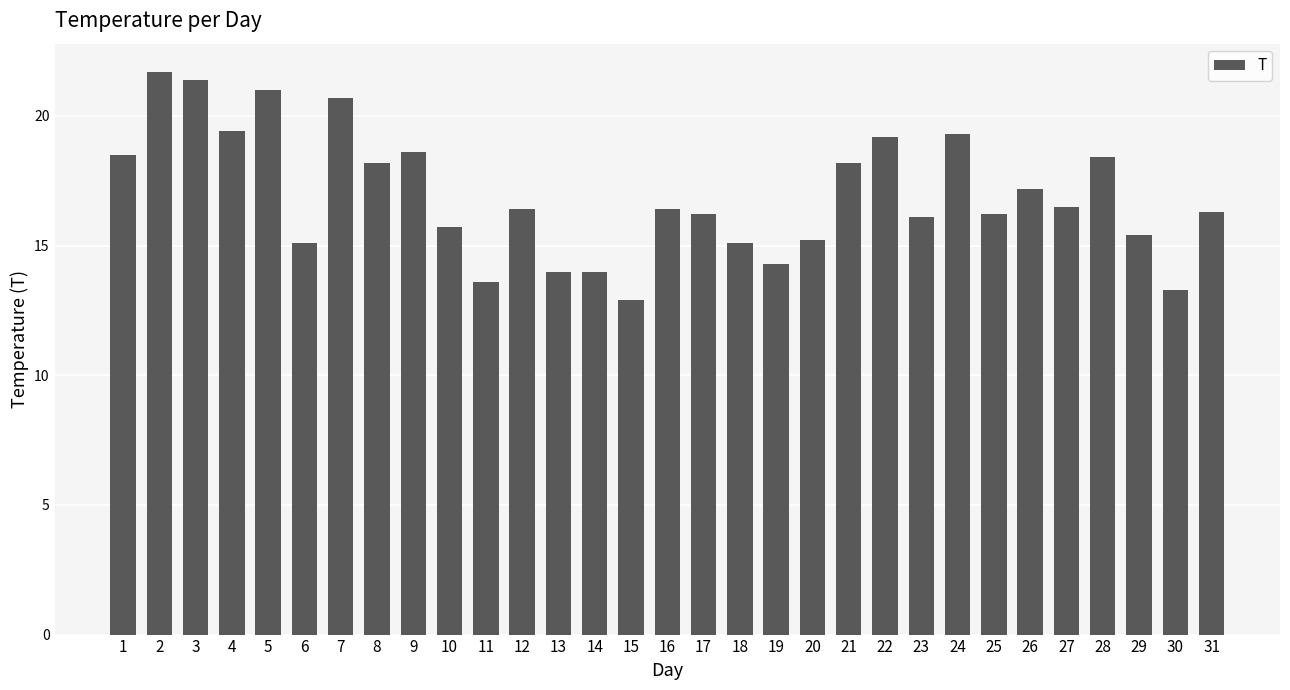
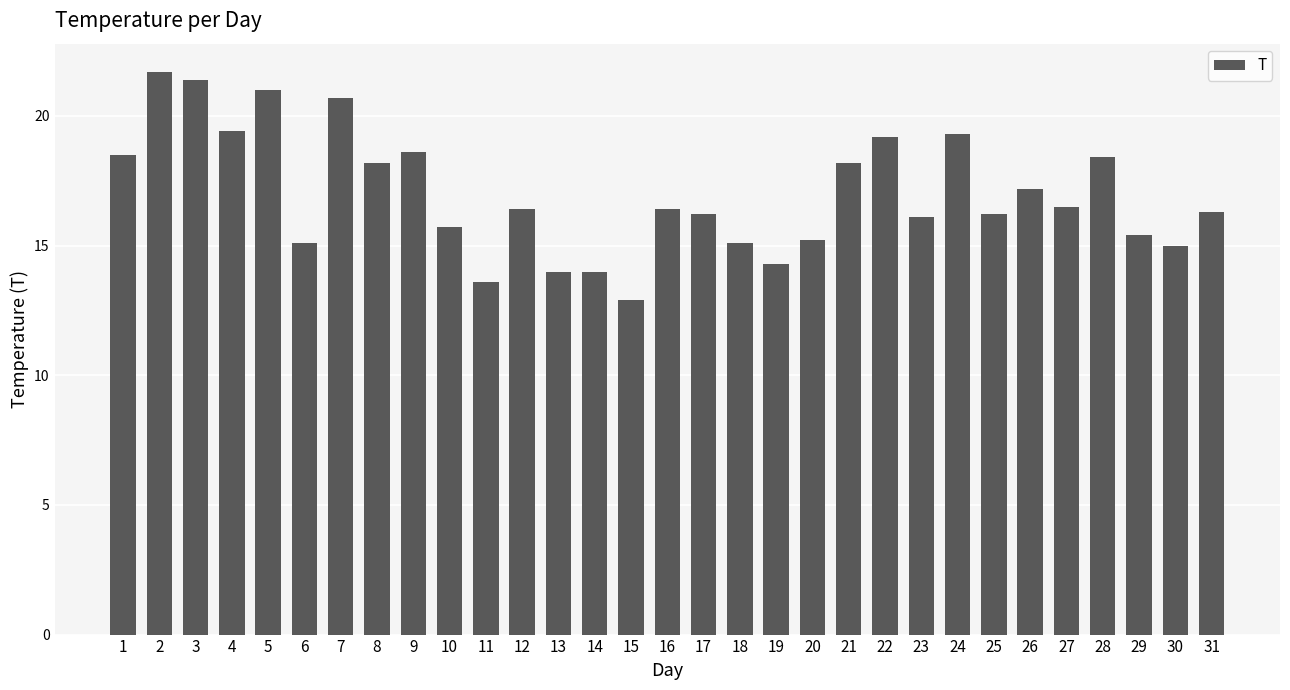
  {
    "1": 18.5,
    "2": 21.7,
    "3": 21.4,
    "4": 19.4,
    "5": 21.0,
    "6": 15.1,
    "7": 20.7,
    "8": 18.2,
    "9": 18.6,
    "10": 15.7,
    "11": 13.6,
    "12": 16.4,
    "13": 14.0,
    "14": 14.0,
    "15": 12.9,
    "16": 16.4,
    "17": 16.2,
    "18": 15.1,
    "19": 14.3,
    "20": 15.2,
    "21": 18.2,
    "22": 19.2,
    "23": 16.1,
    "24": 19.3,
    "25": 16.2,
    "26": 17.2,
    "27": 16.5,
    "28": 18.4,
    "29": 15.4,
-   "30": 13.3,
+   "30": 15.0,
    "31": 16.3
  }
